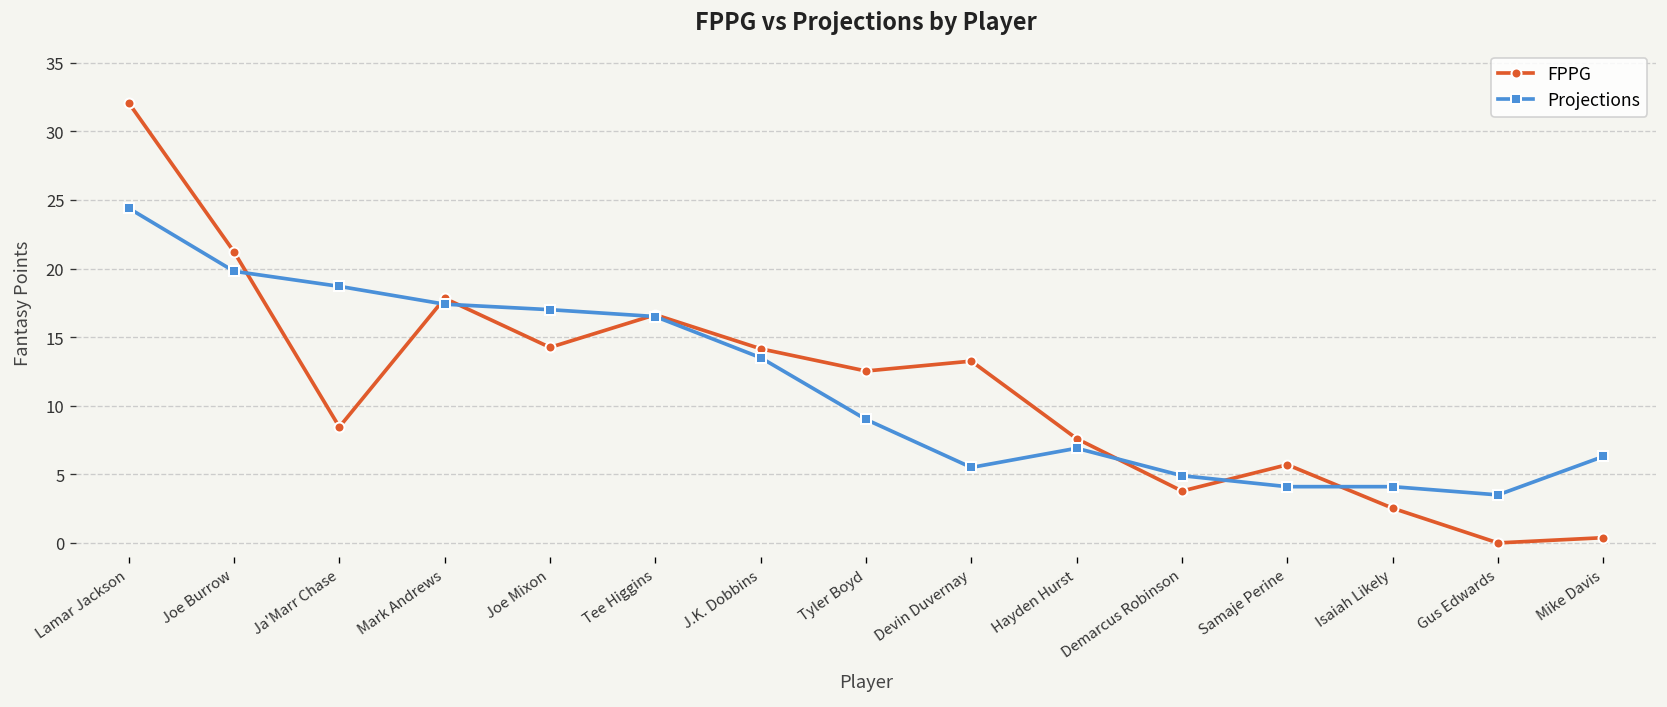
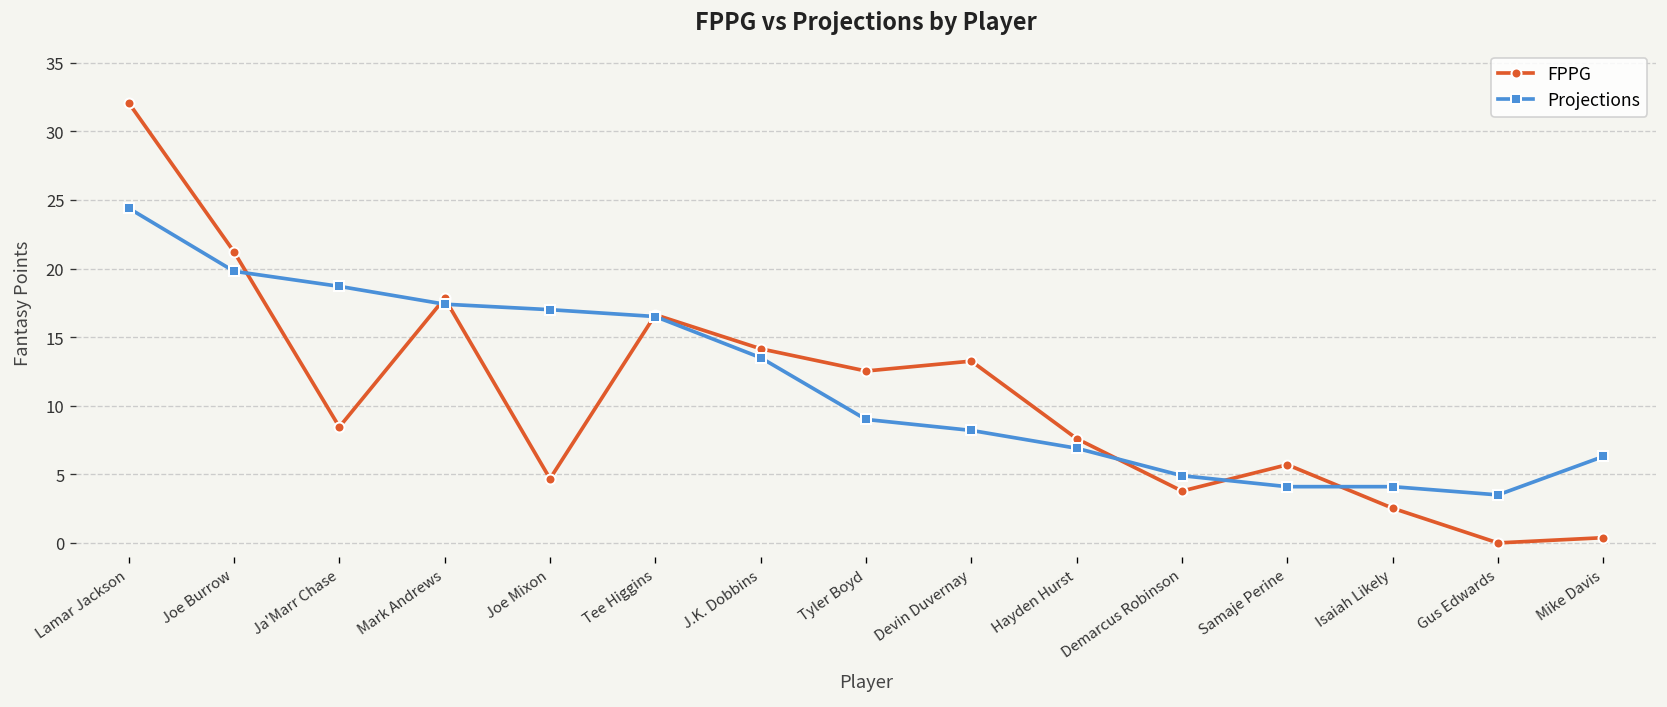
  {
    "FPPG": {
      "Lamar Jackson": 32.1,
      "Joe Burrow": 21.2,
      "Ja'Marr Chase": 8.5,
      "Mark Andrews": 17.8,
-     "Joe Mixon": 14.3,
+     "Joe Mixon": 4.7,
      "J.K. Dobbins": 14.2,
      "Tyler Boyd": 12.5,
      "Devin Duvernay": 13.3,
      "Hayden Hurst": 7.6,
      "Demarcus Robinson": 3.8,
      "Samaje Perine": 5.7,
      "Isaiah Likely": 2.5,
      "Gus Edwards": 0.0,
      "Mike Davis": 0.4
    },
    "Projections": {
      "Lamar Jackson": 24.4,
      "Joe Burrow": 19.8,
      "Ja'Marr Chase": 18.7,
      "Mark Andrews": 17.4,
      "Joe Mixon": 17.0,
      "J.K. Dobbins": 13.5,
      "Tyler Boyd": 9.0,
-     "Devin Duvernay": 5.5,
+     "Devin Duvernay": 8.2,
      "Hayden Hurst": 6.9,
      "Demarcus Robinson": 4.9,
      "Samaje Perine": 4.1,
      "Isaiah Likely": 4.1,
      "Gus Edwards": 3.5,
      "Mike Davis": 6.3
    }
  }
